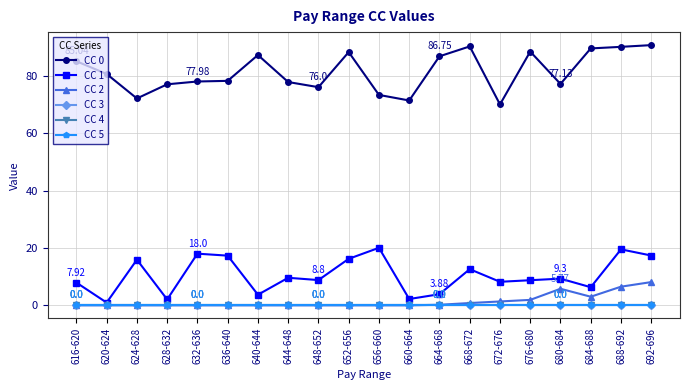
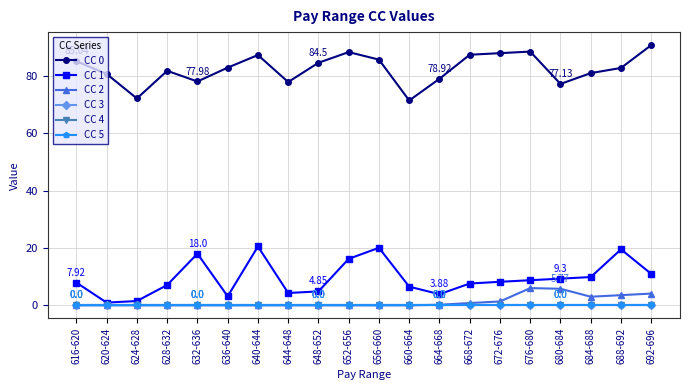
  {
    "CC 0": {
-     "628-632": 77,
+     "628-632": 82,
      "632-636": 77.98,
-     "636-640": 78,
-     "648-652": 76.0,
-     "656-660": 73,
-     "664-668": 86.75,
-     "668-672": 90,
-     "672-676": 70,
+     "636-640": 83,
+     "648-652": 84.5,
+     "656-660": 86,
+     "664-668": 78.92,
+     "668-672": 87,
+     "672-676": 88,
      "680-684": 77.13,
-     "684-688": 90,
-     "688-692": 90
+     "684-688": 81,
+     "688-692": 83
    },
    "CC 1": {
      "616-620": 7.92,
-     "624-628": 16,
-     "628-632": 2,
+     "624-628": 2,
+     "628-632": 7,
      "632-636": 18.0,
-     "636-640": 17,
-     "640-644": 4,
-     "644-648": 10,
-     "648-652": 8.8,
-     "660-664": 2,
+     "636-640": 3,
+     "640-644": 21,
+     "644-648": 4,
+     "648-652": 4.85,
+     "660-664": 7,
      "664-668": 3.88,
-     "668-672": 13,
+     "668-672": 8,
      "680-684": 9.3,
-     "684-688": 6,
-     "692-696": 17
+     "684-688": 10,
+     "692-696": 11
    },
    "CC 2": {
      "672-676": 1,
-     "676-680": 2,
+     "676-680": 6,
      "684-688": 3,
-     "688-692": 7,
-     "692-696": 8
+     "688-692": 4,
+     "692-696": 4
    },
    "CC 5": {
      "672-676": 0,
      "688-692": 0,
      "692-696": 0
    }
  }
